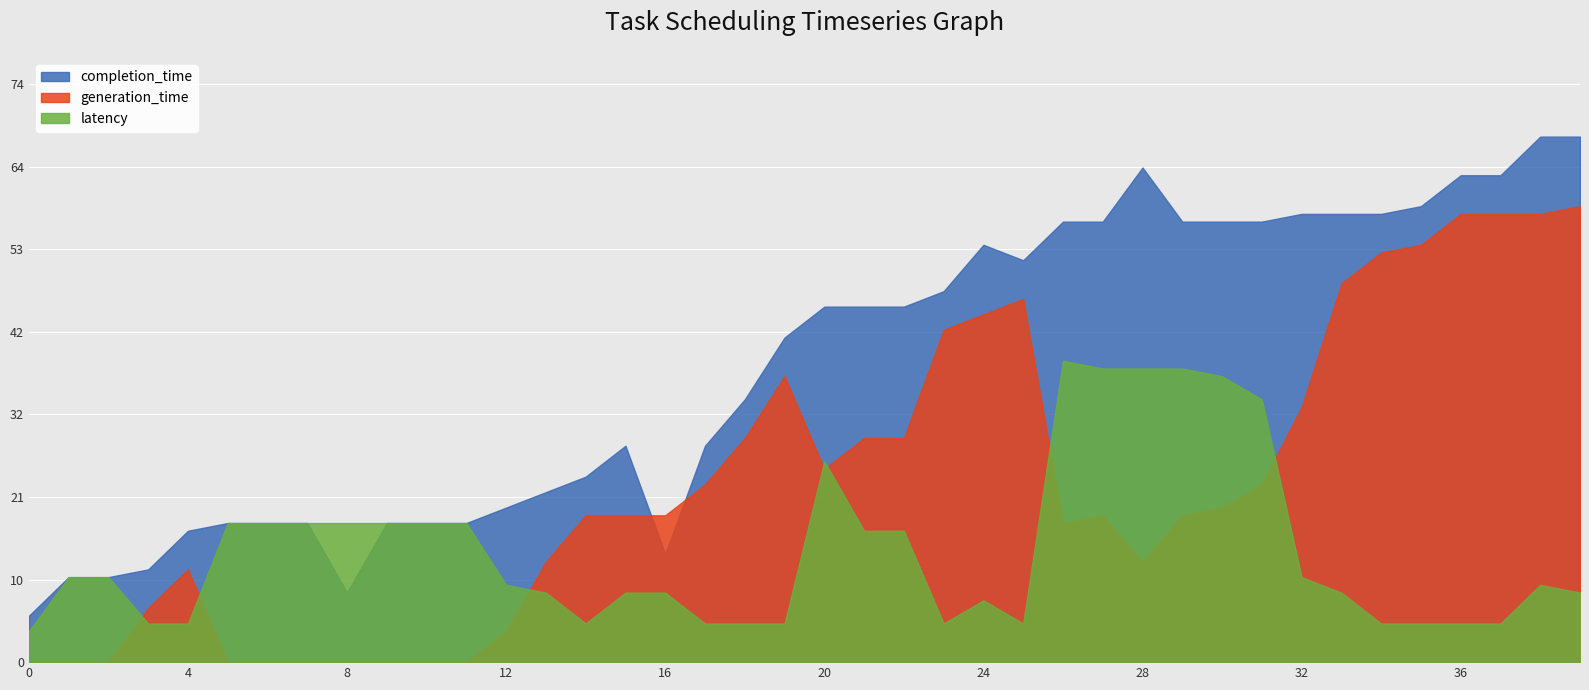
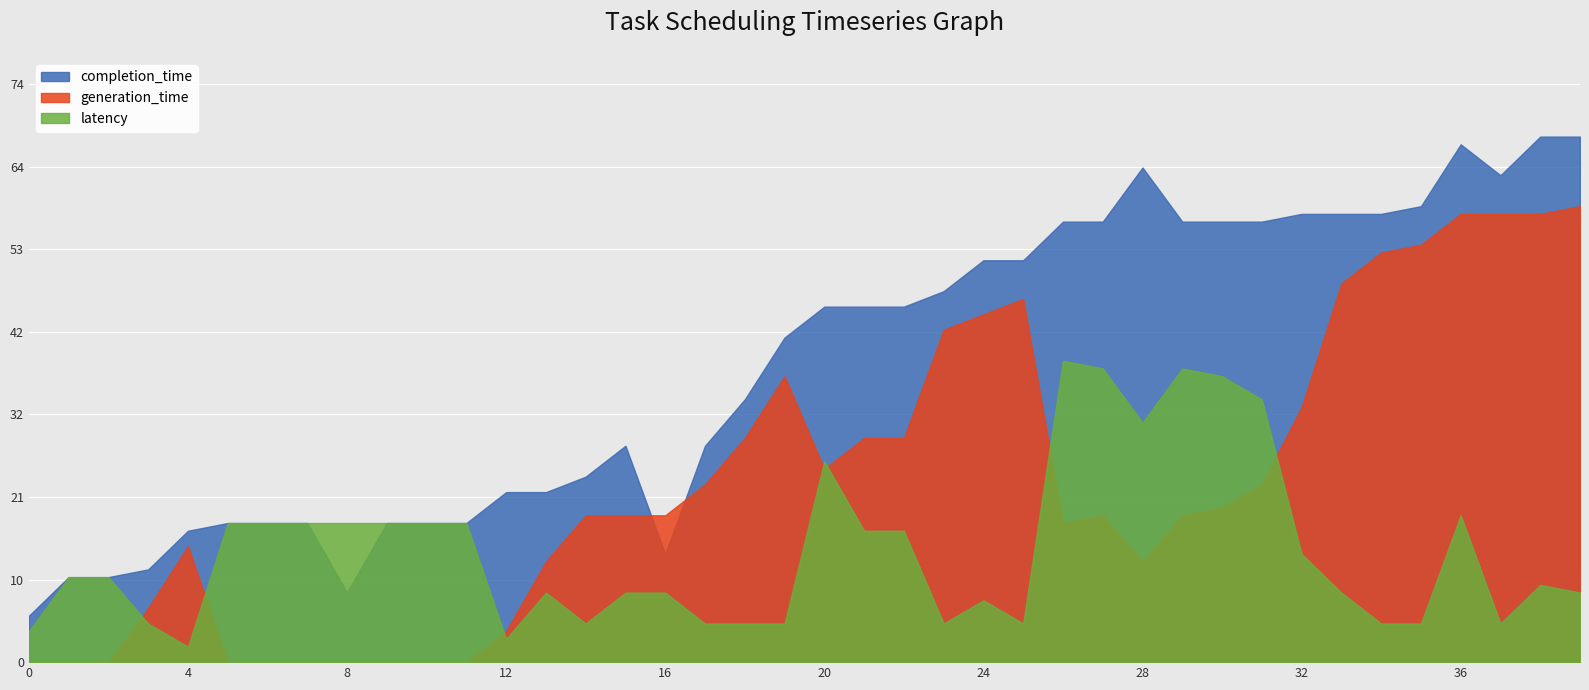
  {
    "completion_time": {
      "0": 6,
      "4": 17,
      "8": 9,
-     "12": 20,
+     "12": 22,
      "16": 14,
      "20": 46,
-     "24": 54,
+     "24": 52,
      "28": 64,
      "32": 58,
-     "36": 63
+     "36": 67
    },
    "generation_time": {
      "0": 0,
-     "4": 12,
+     "4": 15,
      "8": 0,
      "12": 4,
      "16": 19,
      "20": 25,
      "24": 45,
      "28": 13,
      "32": 33,
      "36": 58
    },
    "latency": {
      "0": 4,
-     "4": 5,
+     "4": 2,
      "8": 18,
-     "12": 10,
+     "12": 3,
      "16": 9,
      "20": 26,
      "24": 8,
-     "28": 38,
-     "32": 11,
-     "36": 5
+     "28": 31,
+     "32": 14,
+     "36": 19
    }
  }
